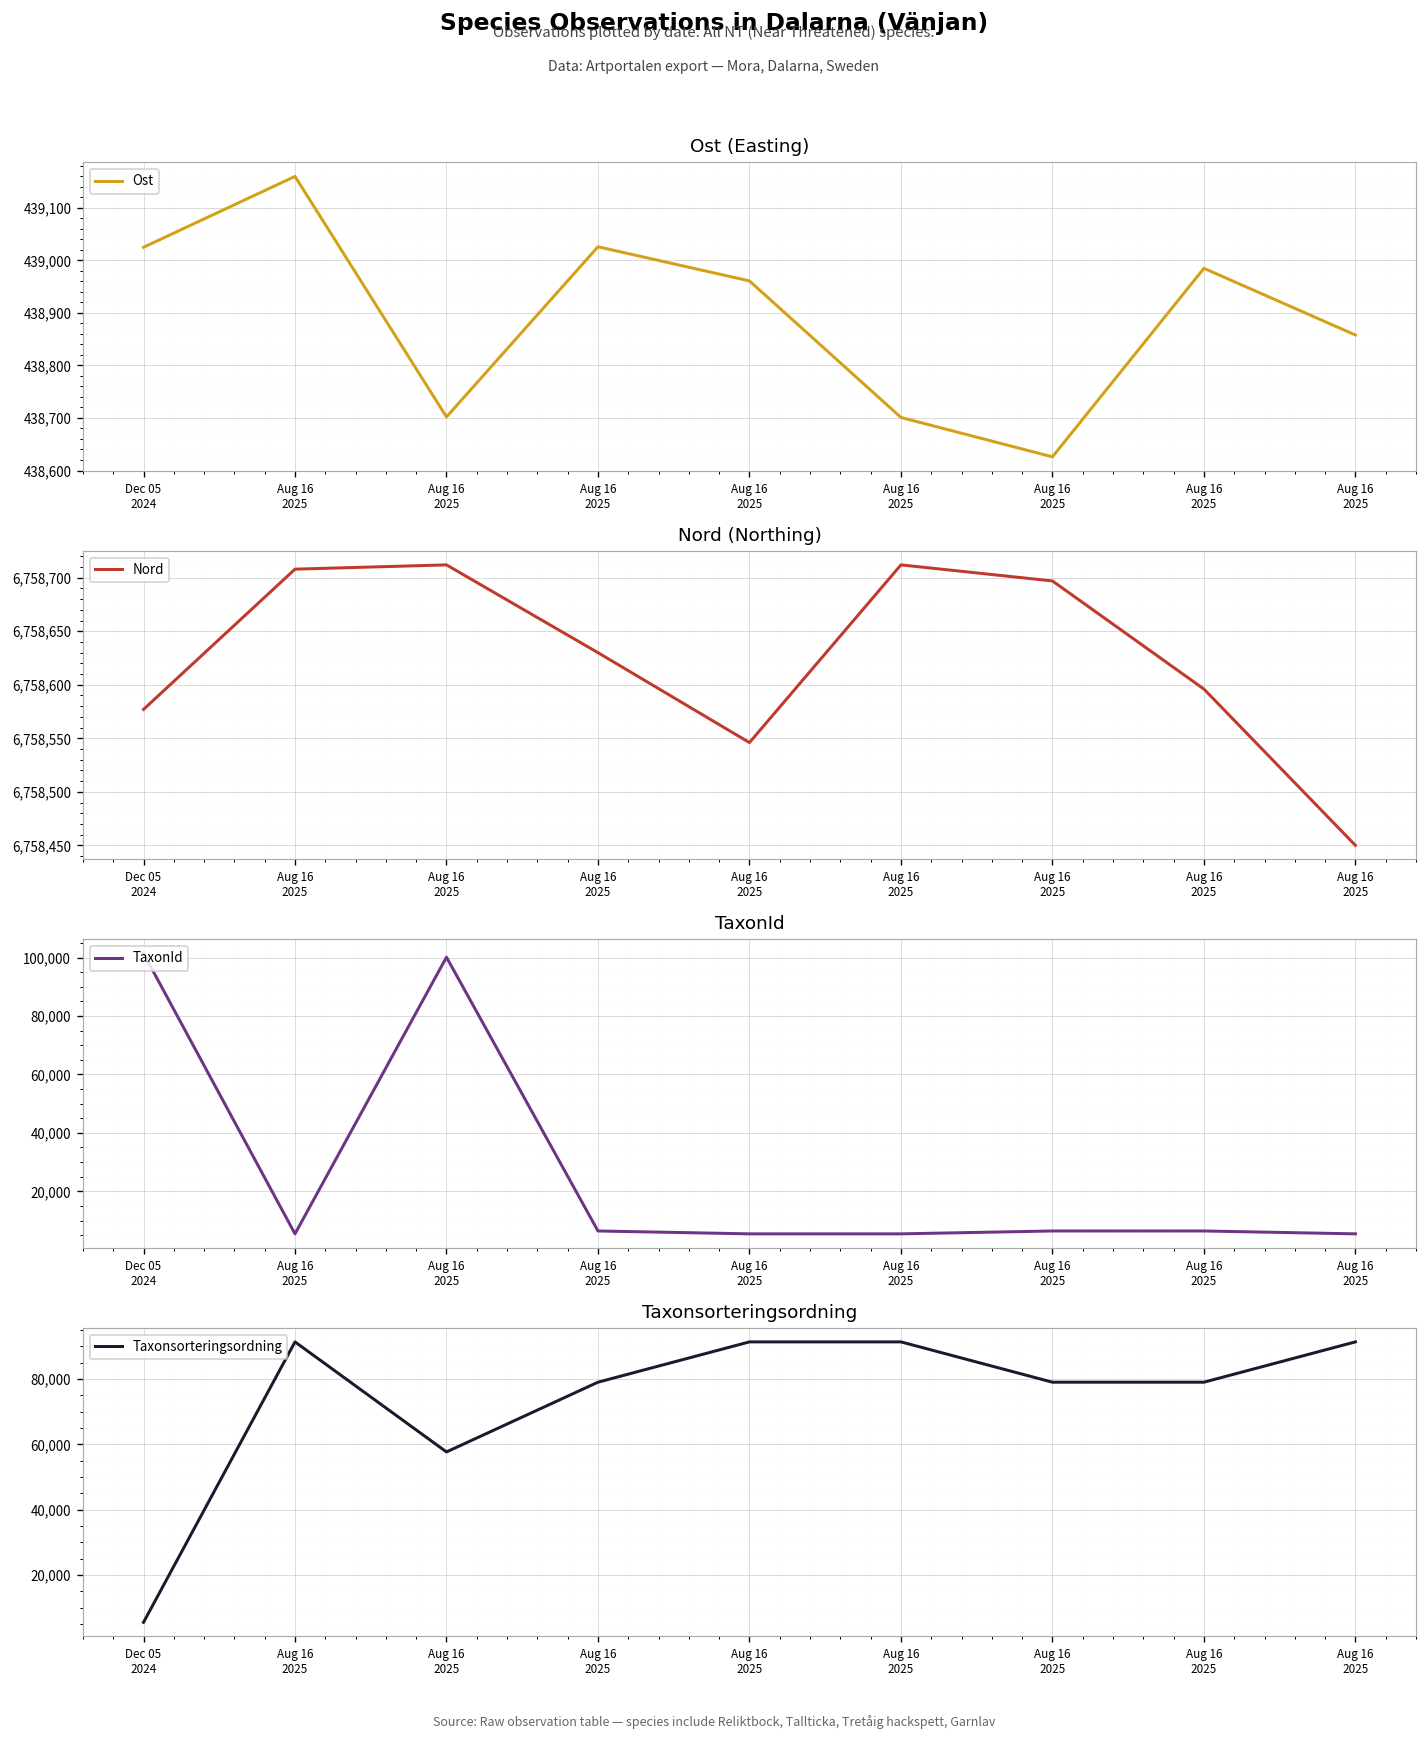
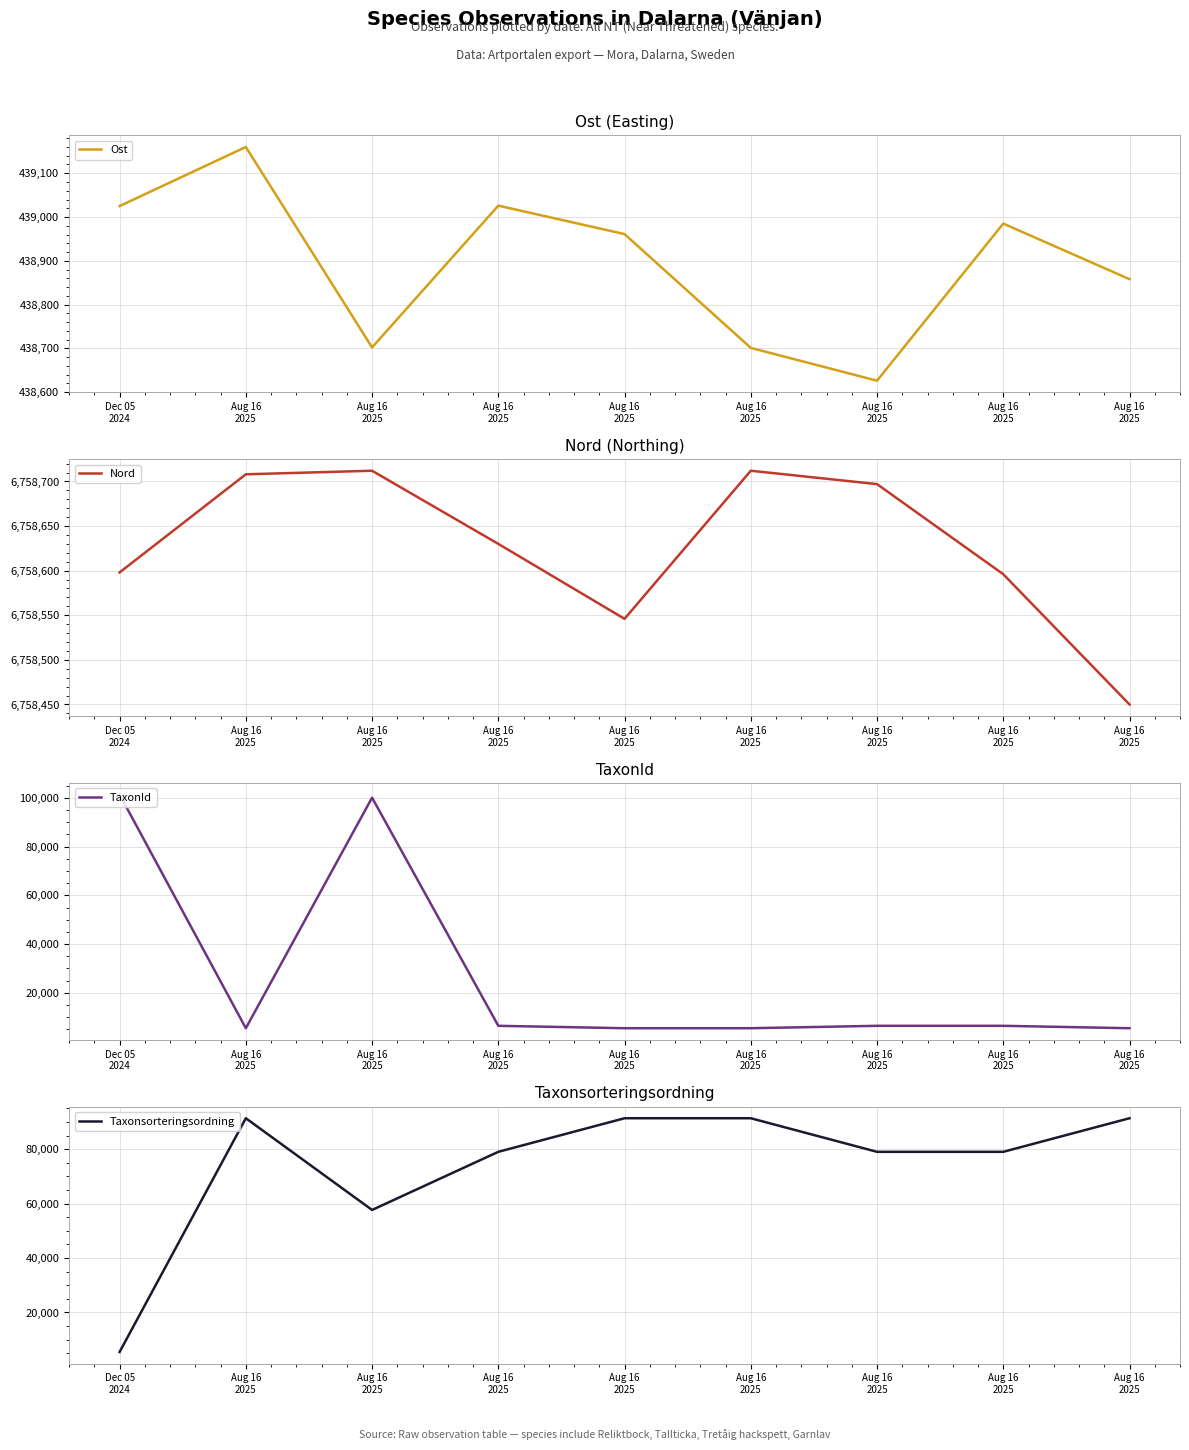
  {
    "Ost (Easting)": {
      "Dec 05 2024": "439,030"
    },
    "Nord (Northing)": {
-     "Dec 05 2024": "6,758,580"
+     "Dec 05 2024": "6,758,600"
    },
    "Taxonsorteringsordning": {
      "Dec 05 2024": "5,000"
    }
  }
